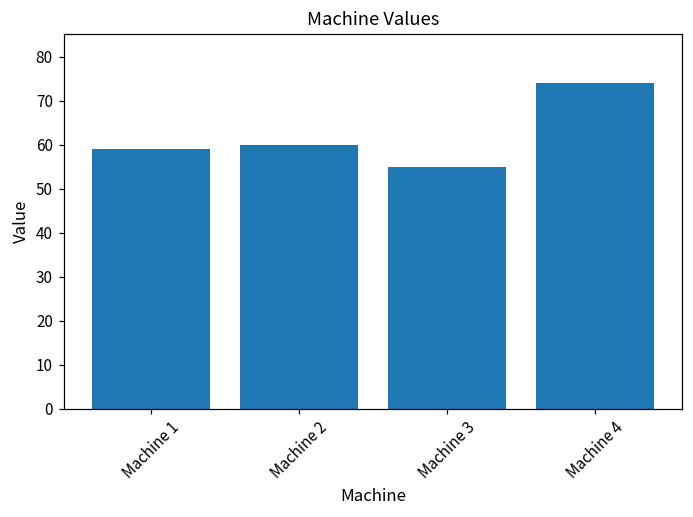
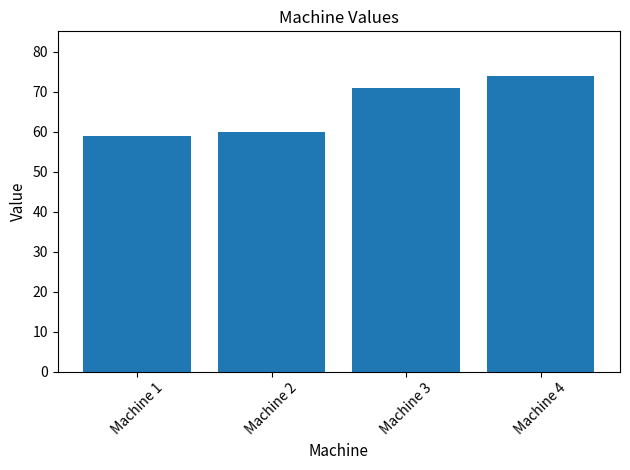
  {
    "Machine 1": 59,
    "Machine 2": 60,
-   "Machine 3": 55,
+   "Machine 3": 71,
    "Machine 4": 74
  }
